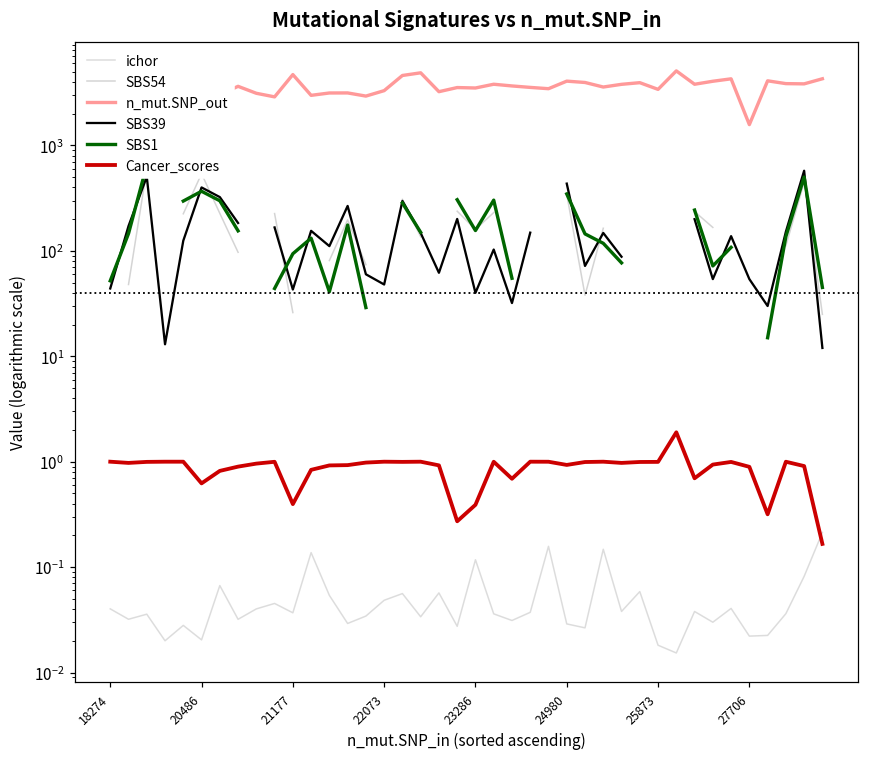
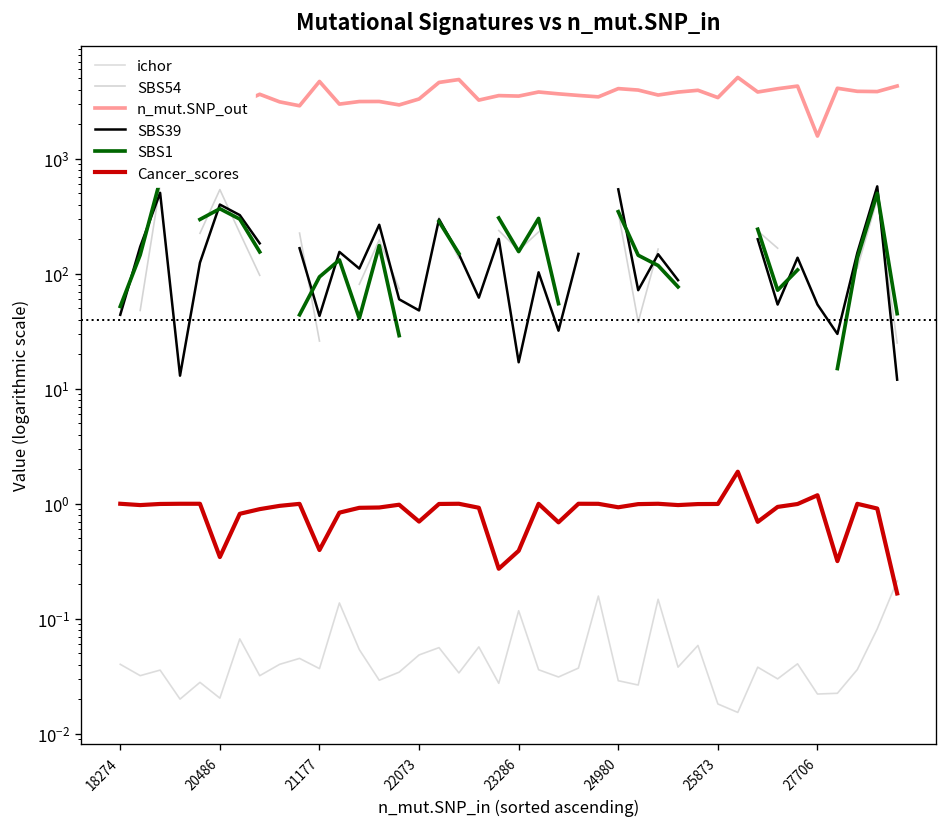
  {
    "n_mut.SNP_out": {
      "21177": 5000,
      "22073": 3300,
      "23286": 3500,
      "24980": 4100,
      "25873": 3400,
      "27706": 1600
    },
    "SBS39": {
      "18274": 40,
      "20486": 400,
      "21177": 40,
      "22073": 50,
-     "23286": 40,
-     "24980": 400,
+     "23286": 17,
+     "24980": 500,
      "25873": 17,
      "27706": 50
    },
    "SBS1": {
      "18274": 50,
      "20486": 370,
      "21177": 90,
      "25873": 140
    },
    "Cancer_scores": {
      "18274": 1.0,
-     "20486": 0.6,
+     "20486": 0.34,
      "21177": 0.40,
-     "22073": 1.0,
+     "22073": 0.7,
      "23286": 0.39,
      "24980": 0.9,
      "25873": 1.0,
-     "27706": 0.9
+     "27706": 1.2
    }
  }
